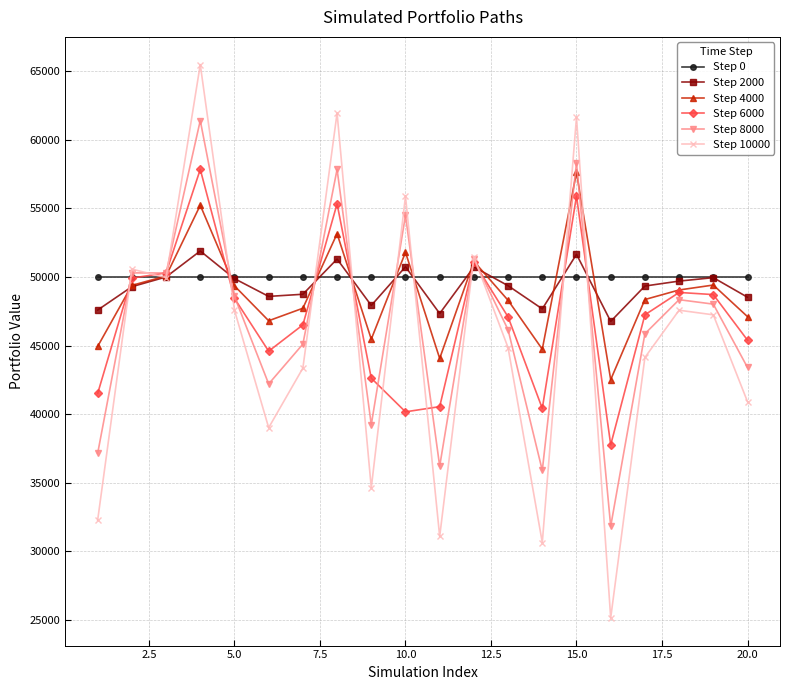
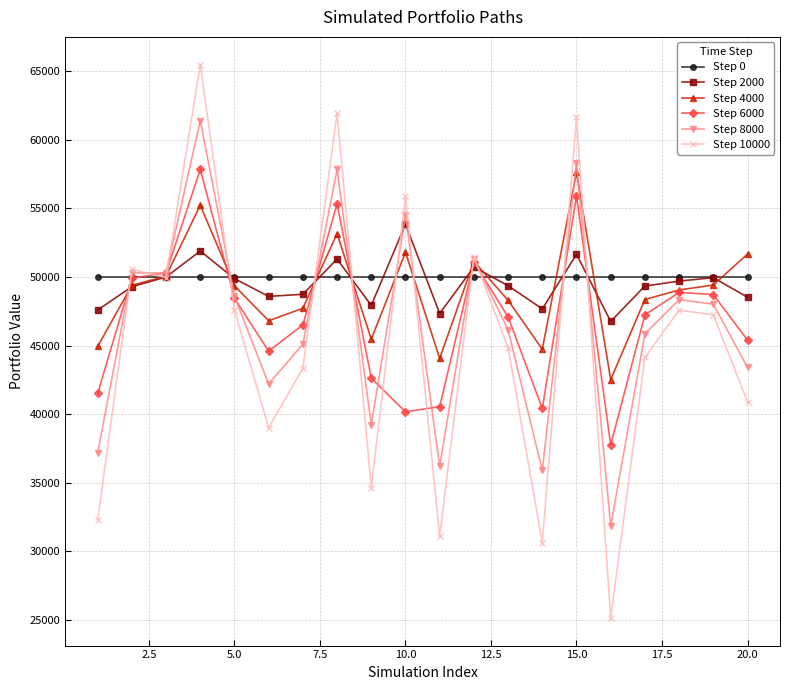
  {
    "Step 0": {
      "10.0": 50000,
      "15.0": 50000,
      "20.0": 50000
    },
    "Step 2000": {
-     "10.0": 50700,
+     "10.0": 53900,
      "15.0": 51700,
      "20.0": 48500
    },
    "Step 4000": {
      "5.0": 49400,
      "10.0": 51800,
      "15.0": 57600,
-     "20.0": 47100
+     "20.0": 51700
    },
    "Step 6000": {
      "10.0": 40200,
      "15.0": 55900,
      "20.0": 45400
    },
    "Step 8000": {
      "10.0": 54500,
      "15.0": 58300,
      "20.0": 43400
    },
    "Step 10000": {
      "5.0": 47600,
      "10.0": 55900,
      "15.0": 61700,
      "20.0": 40900
    }
  }
